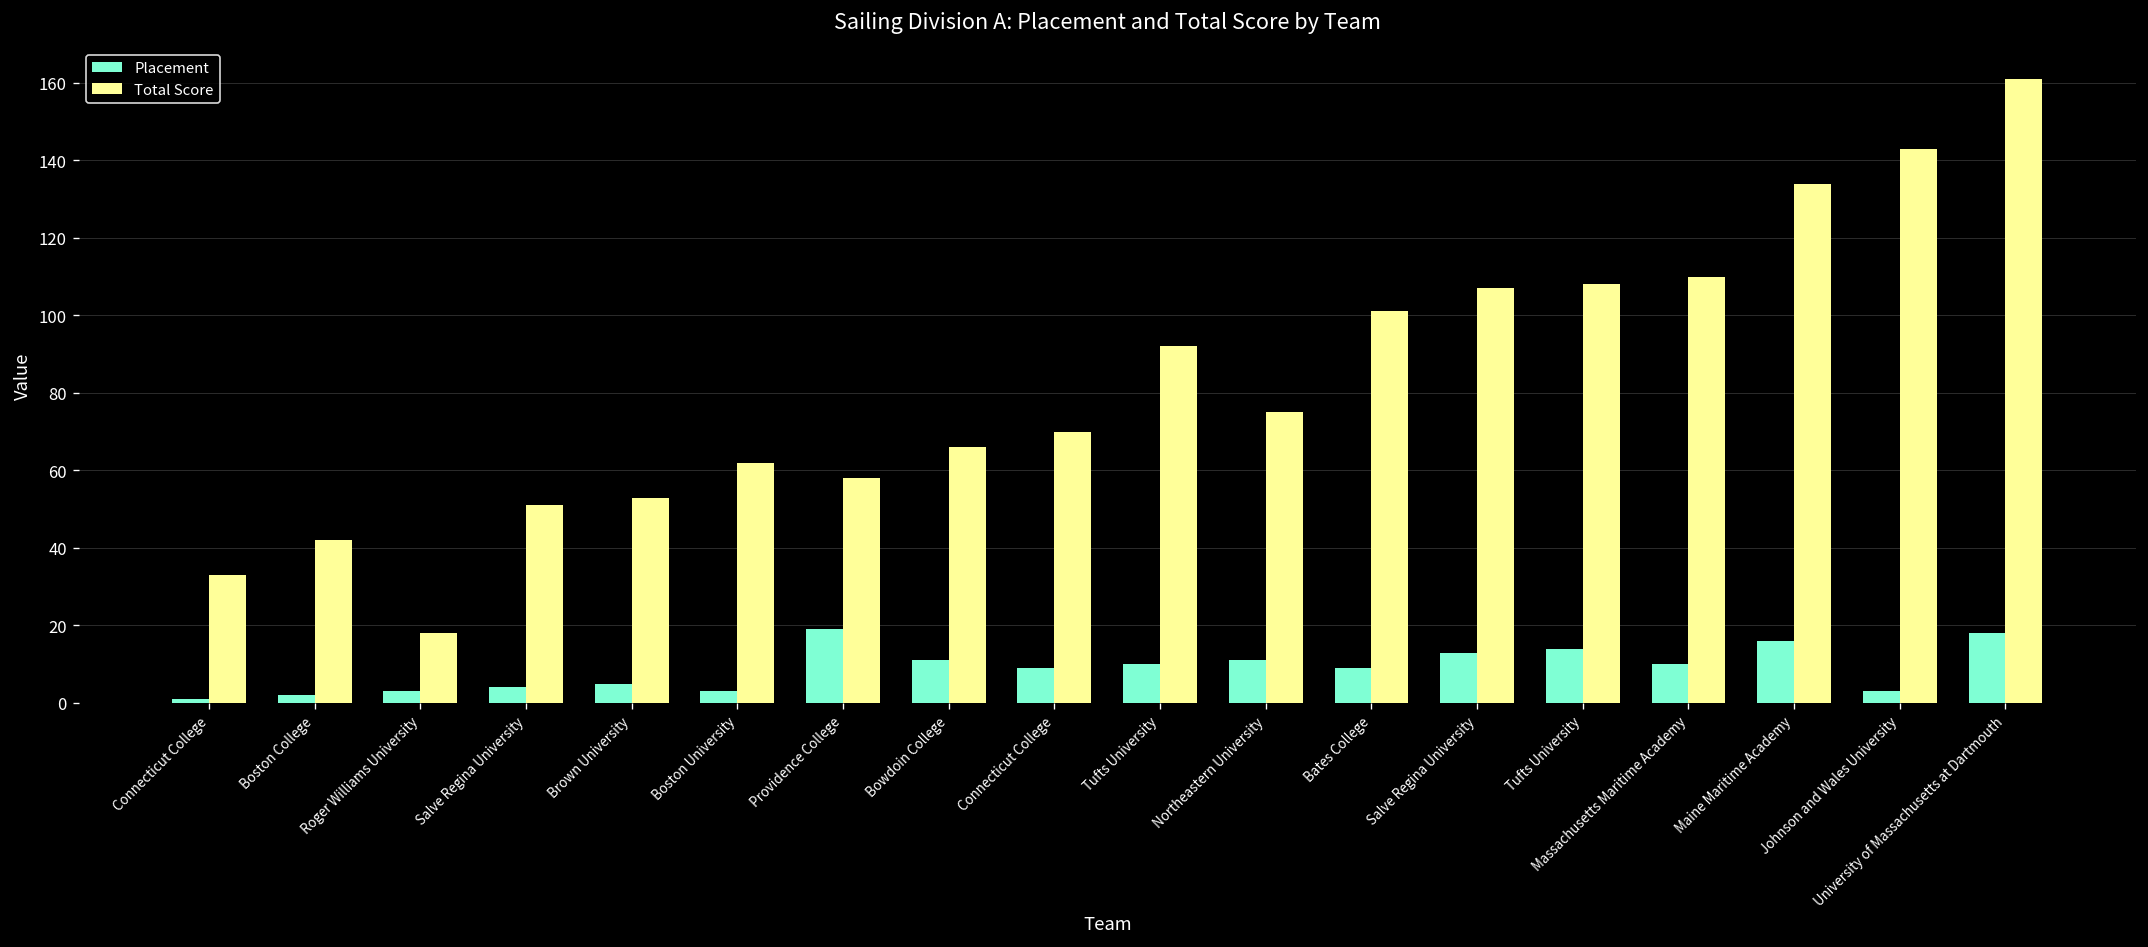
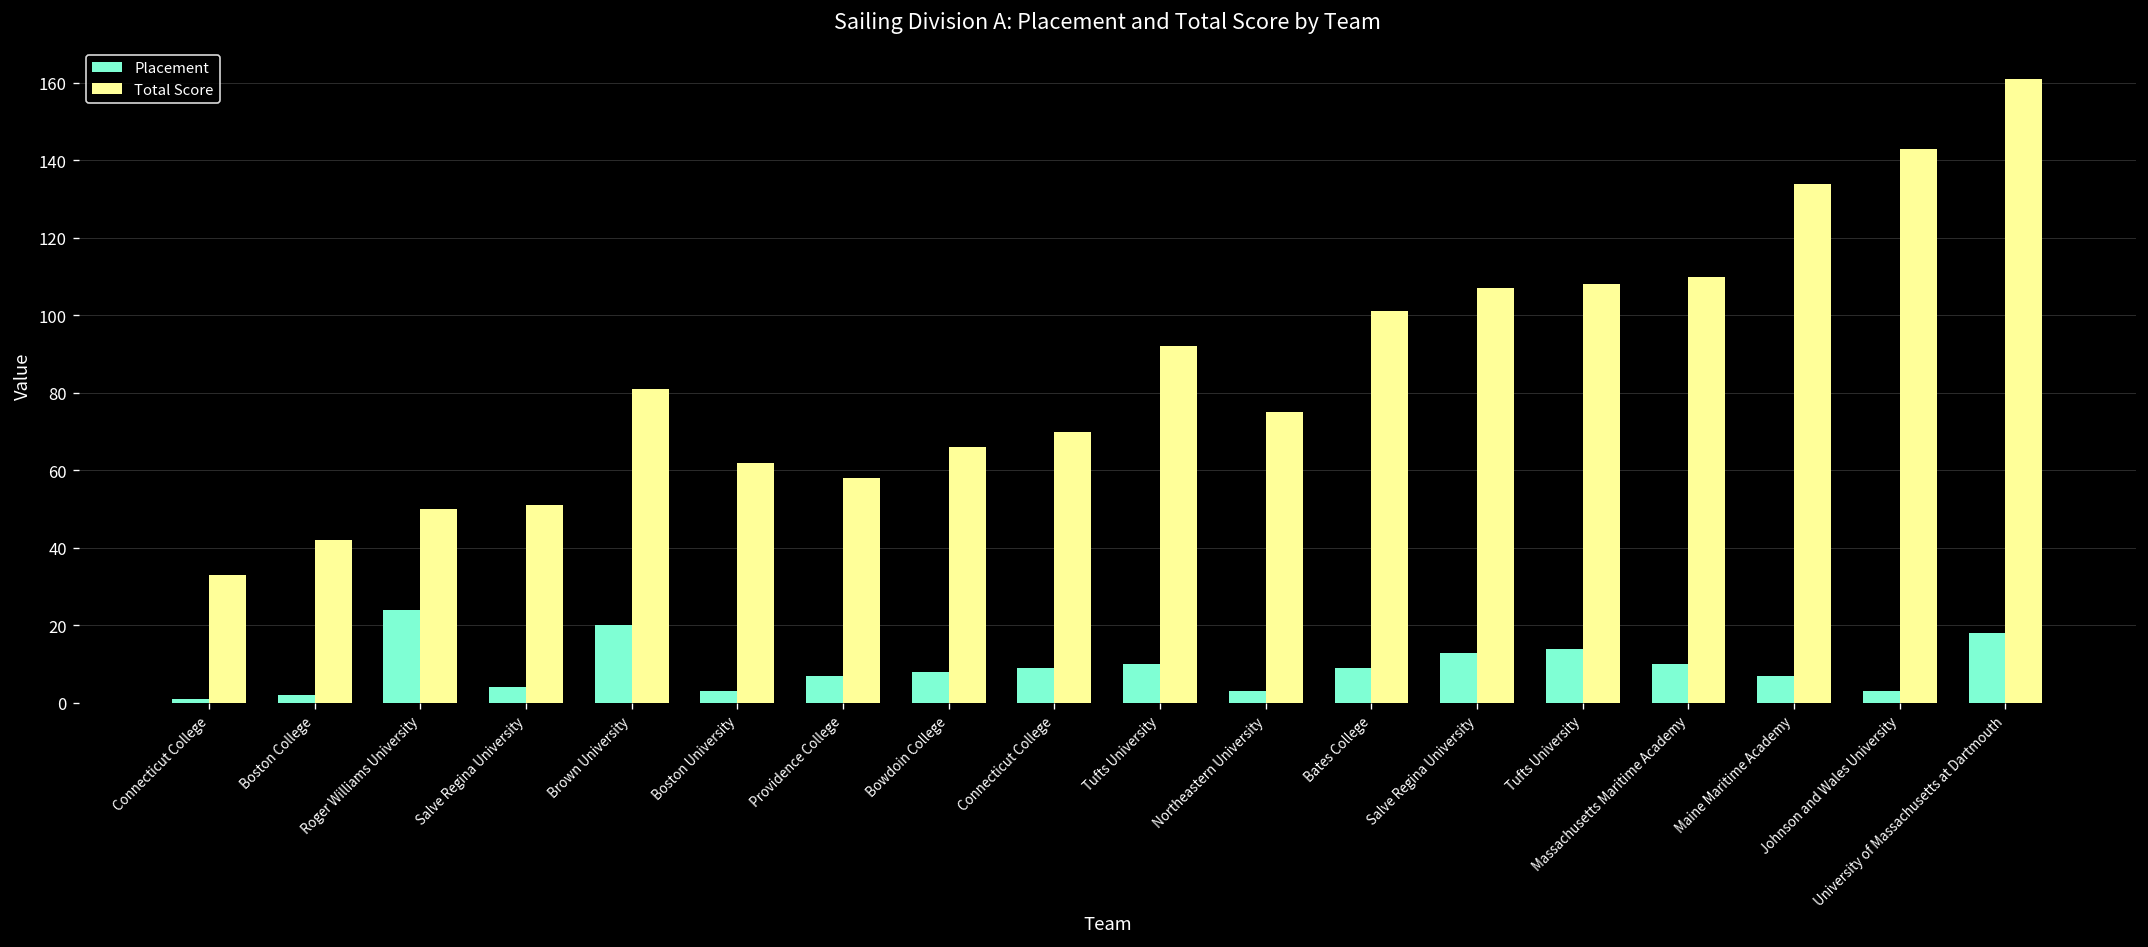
  {
    "Placement": {
      "Boston College": 2,
-     "Roger Williams University": 3,
-     "Brown University": 5,
+     "Roger Williams University": 24,
+     "Brown University": 20,
      "Boston University": 3,
-     "Providence College": 19,
-     "Bowdoin College": 11,
-     "Northeastern University": 11,
+     "Providence College": 7,
+     "Bowdoin College": 8,
+     "Northeastern University": 3,
      "Bates College": 9,
      "Massachusetts Maritime Academy": 10,
-     "Maine Maritime Academy": 16,
+     "Maine Maritime Academy": 7,
      "Johnson and Wales University": 3,
      "University of Massachusetts at Dartmouth": 18
    },
    "Total Score": {
      "Boston College": 42,
-     "Roger Williams University": 18,
-     "Brown University": 53,
+     "Roger Williams University": 50,
+     "Brown University": 81,
      "Boston University": 62,
      "Providence College": 58,
      "Bowdoin College": 66,
      "Northeastern University": 75,
      "Bates College": 101,
      "Massachusetts Maritime Academy": 110,
      "Maine Maritime Academy": 134,
      "Johnson and Wales University": 143,
      "University of Massachusetts at Dartmouth": 161
    }
  }
